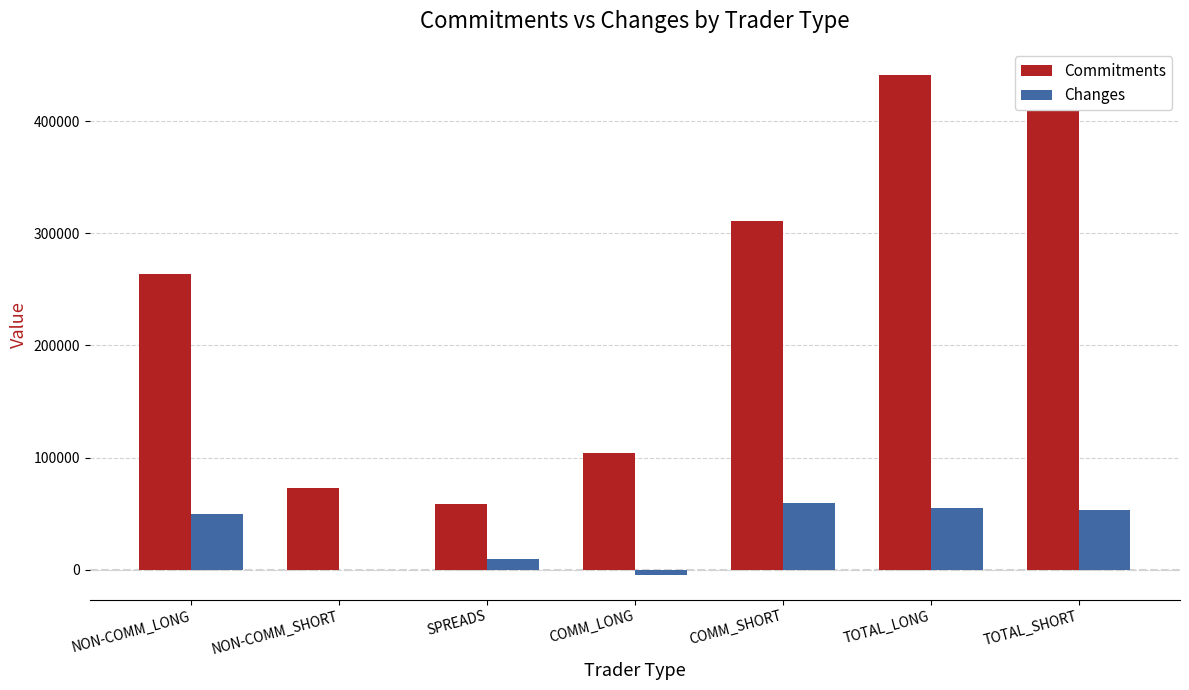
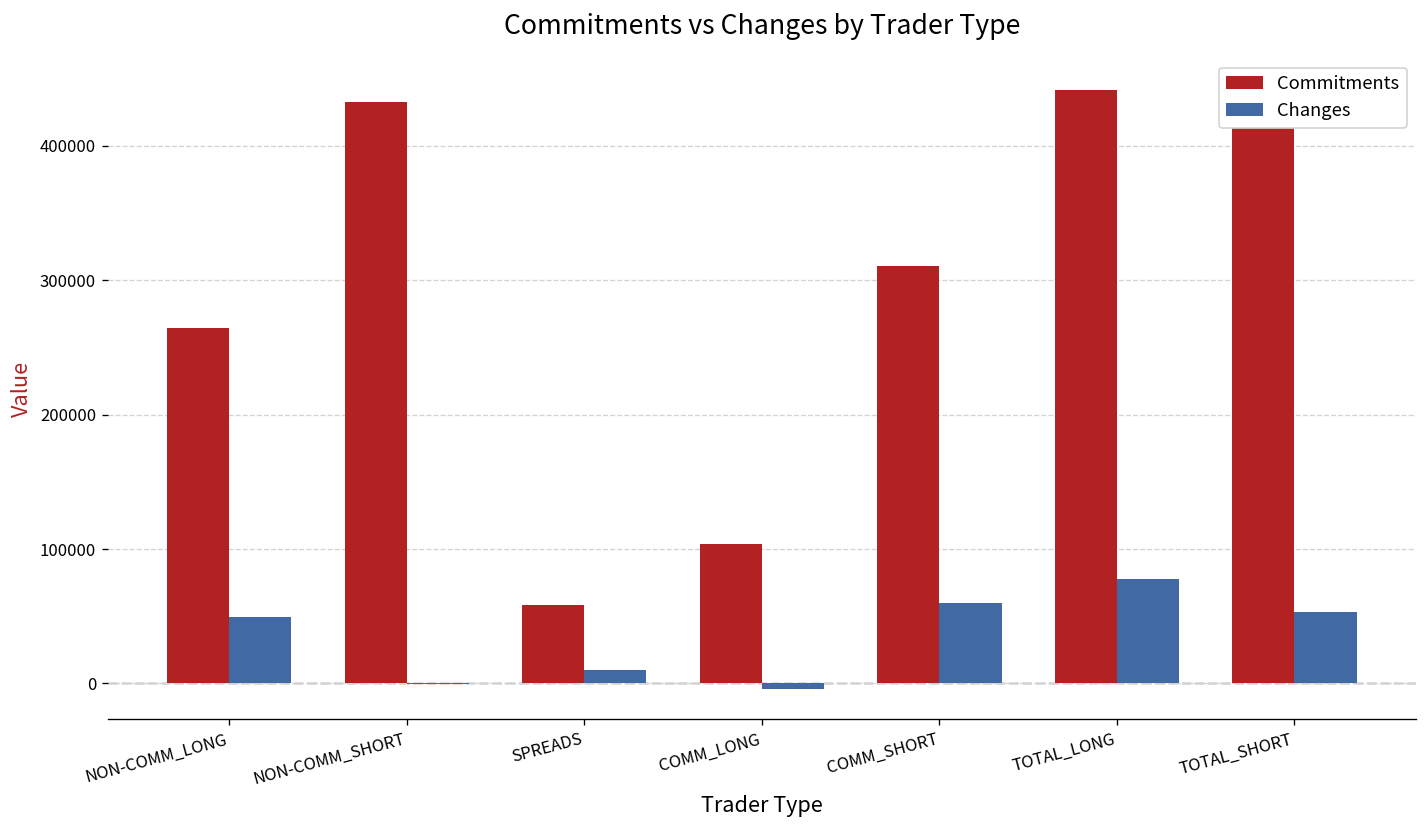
  {
    "Commitments": {
      "NON-COMM_LONG": 264000,
-     "NON-COMM_SHORT": 73000,
+     "NON-COMM_SHORT": 433000,
      "SPREADS": 59000,
      "COMM_LONG": 104000,
      "COMM_SHORT": 311000,
      "TOTAL_LONG": 441000
    },
    "Changes": {
      "NON-COMM_LONG": 49000,
      "SPREADS": 10000,
      "COMM_LONG": -4000,
      "COMM_SHORT": 60000,
-     "TOTAL_LONG": 55000,
+     "TOTAL_LONG": 78000,
      "TOTAL_SHORT": 53000
    }
  }
